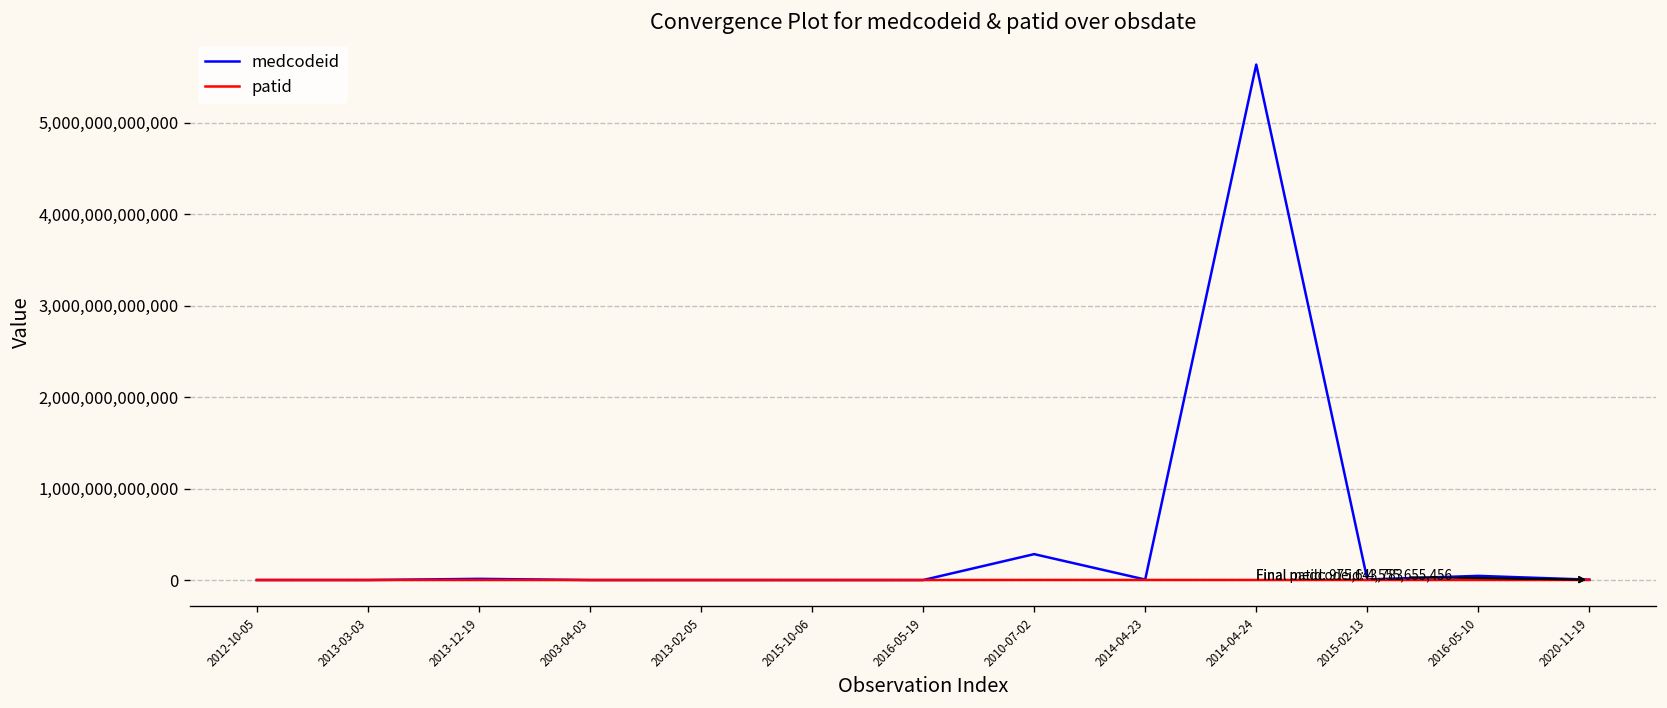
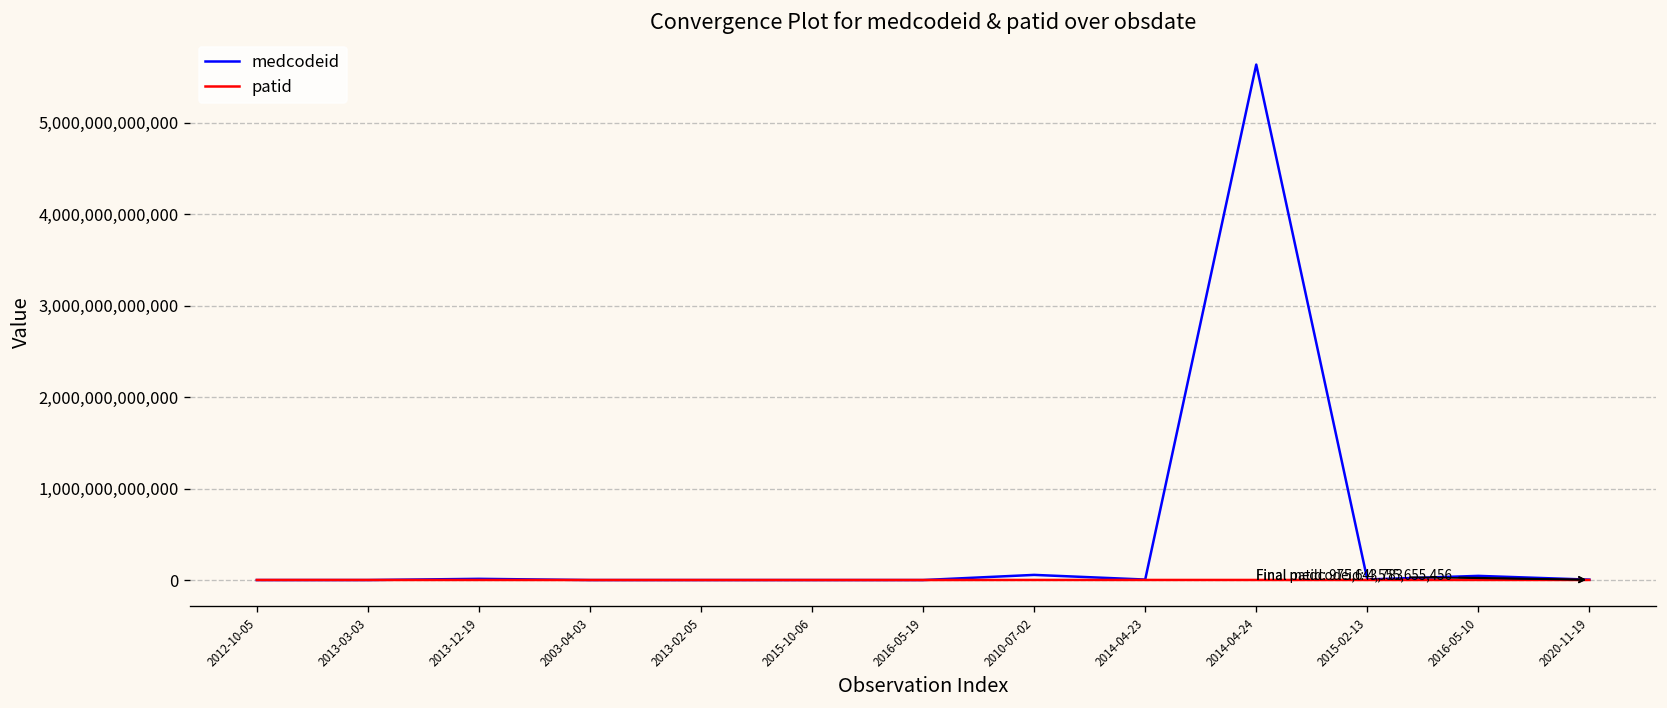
  {
    "medcodeid": {
-     "2010-07-02": "300,000,000,000",
+     "2010-07-02": "100,000,000,000",
      "2014-04-24": "5,600,000,000,000"
    },
    "patid": {
      "2010-07-02": "0"
    }
  }
